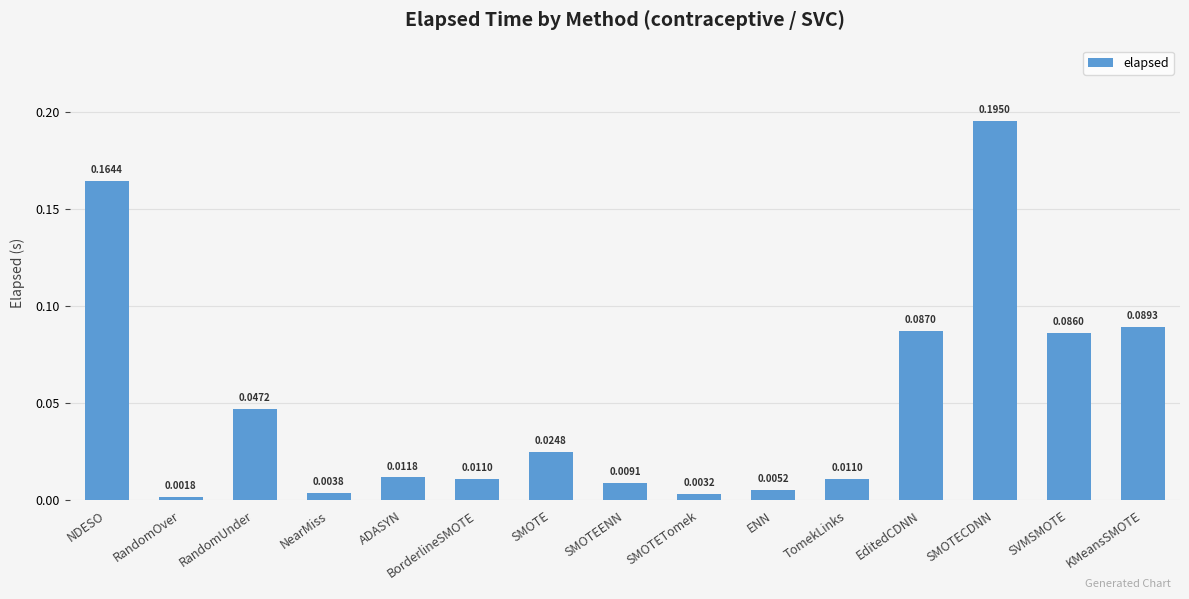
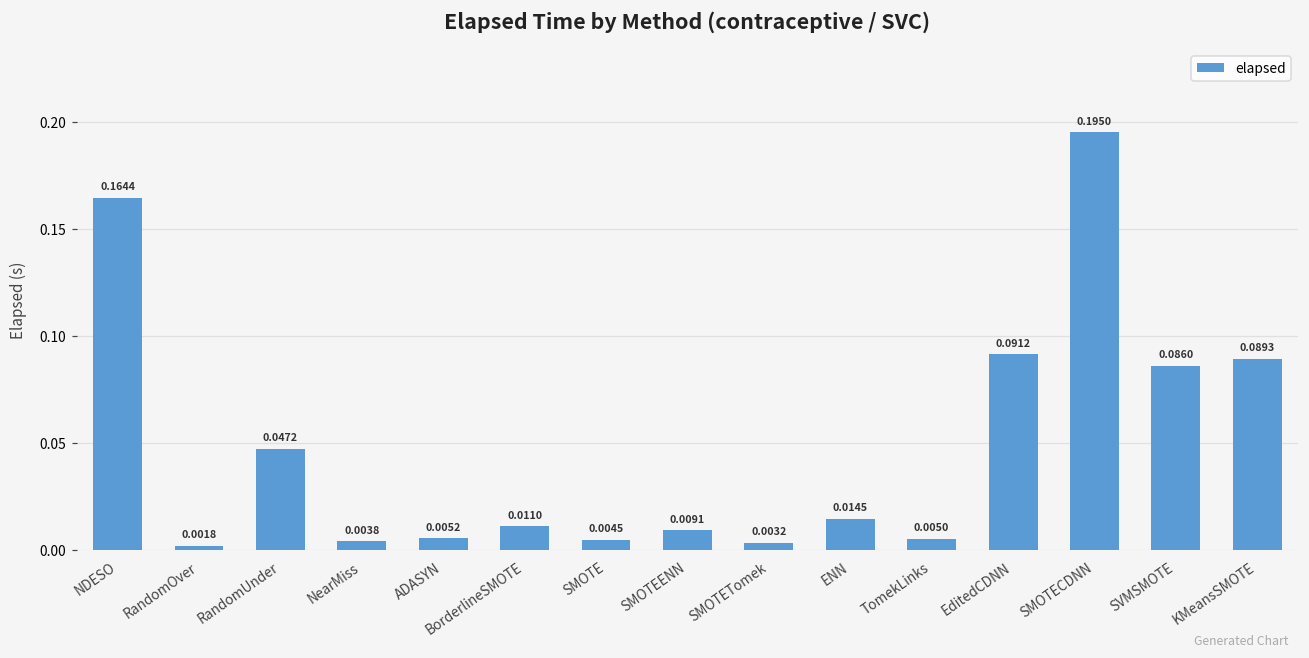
  {
    "NDESO": 0.1644,
    "RandomOver": 0.0018,
    "RandomUnder": 0.0472,
    "NearMiss": 0.0038,
-   "ADASYN": 0.0118,
+   "ADASYN": 0.0052,
    "BorderlineSMOTE": 0.0110,
-   "SMOTE": 0.0248,
+   "SMOTE": 0.0045,
    "SMOTEENN": 0.0091,
    "SMOTETomek": 0.0032,
-   "ENN": 0.0052,
-   "TomekLinks": 0.0110,
-   "EditedCDNN": 0.0870,
+   "ENN": 0.0145,
+   "TomekLinks": 0.0050,
+   "EditedCDNN": 0.0912,
    "SMOTECDNN": 0.1950,
    "SVMSMOTE": 0.0860,
    "KMeansSMOTE": 0.0893
  }
